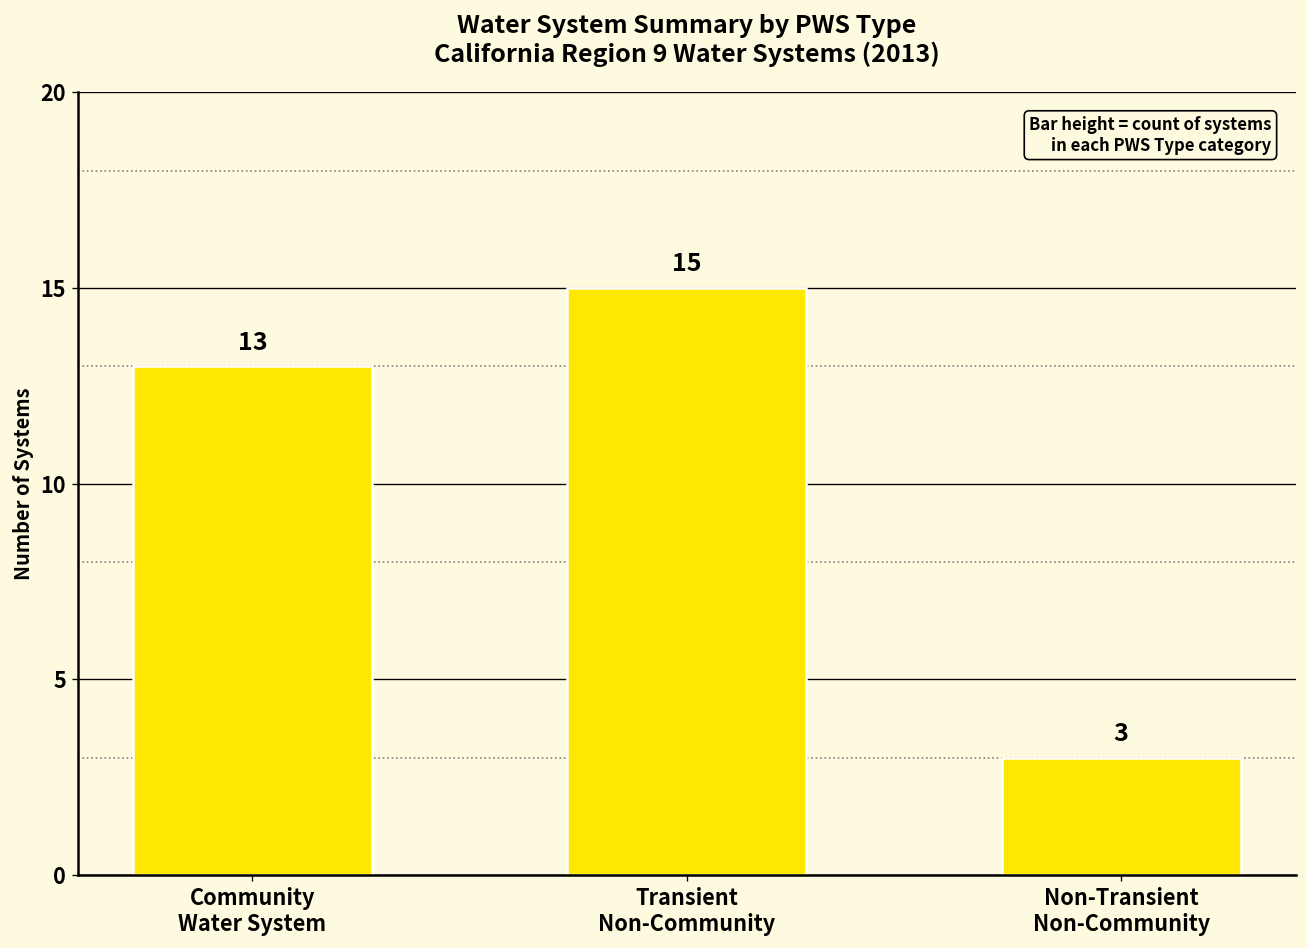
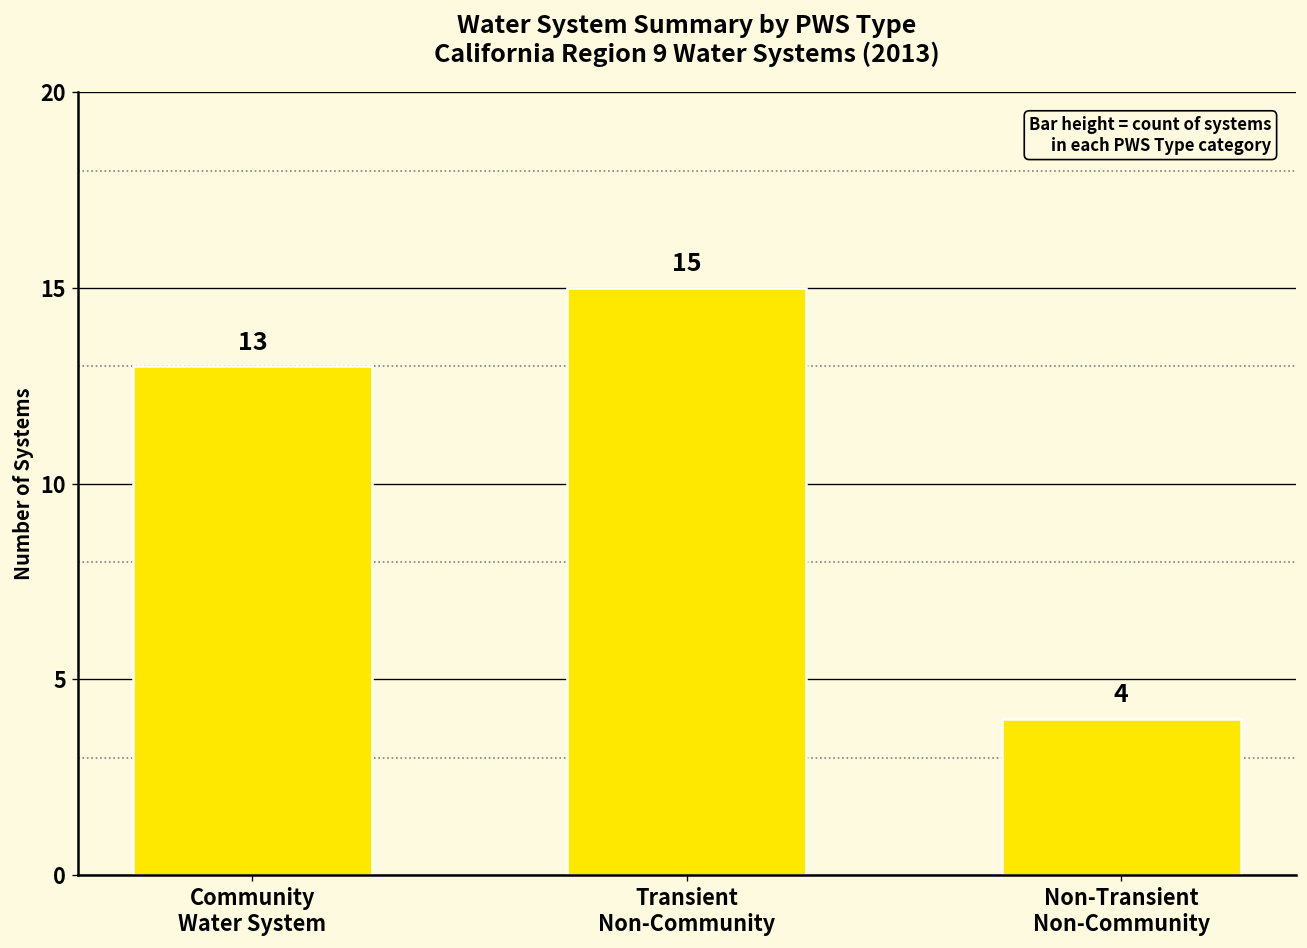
  {
    "Community Water System": 13,
    "Transient Non-Community": 15,
-   "Non-Transient Non-Community": 3
+   "Non-Transient Non-Community": 4
  }
